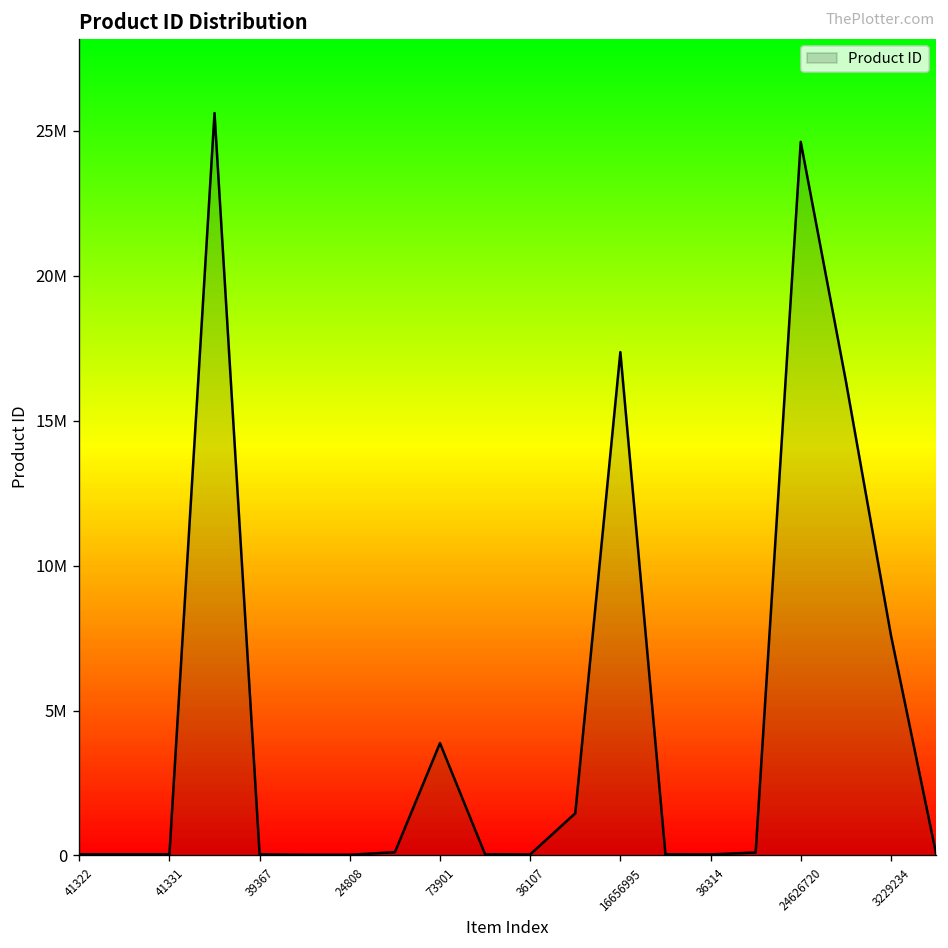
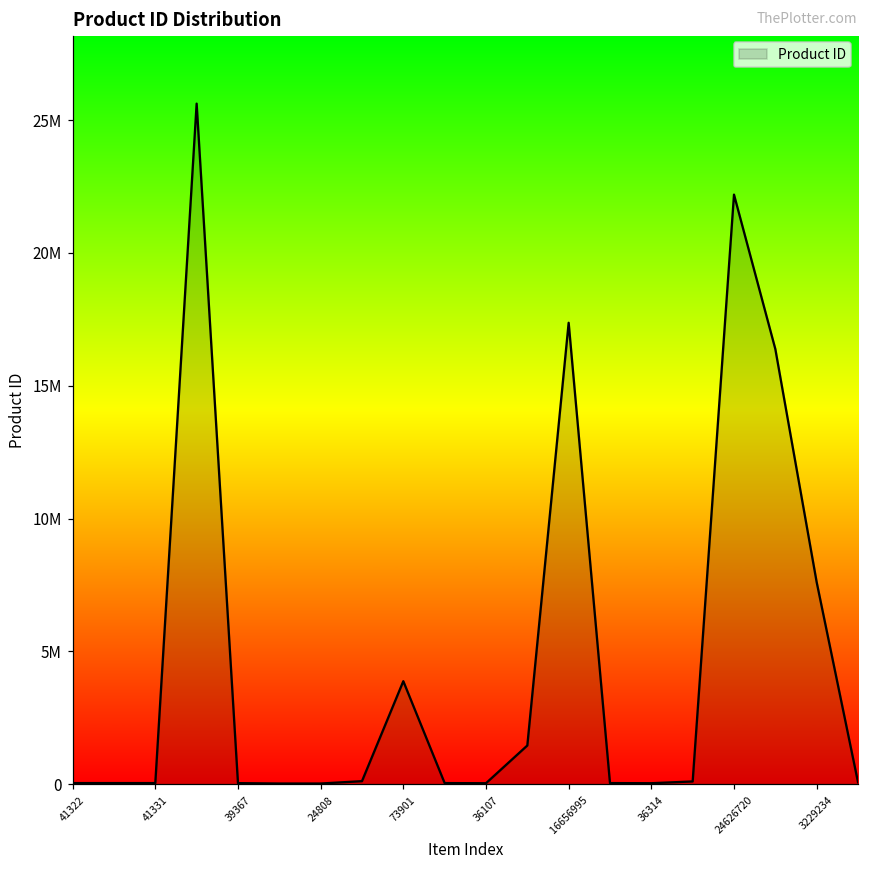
  {
    "41322": 0,
    "41331": 0,
    "39367": 0,
    "24808": 0,
    "73901": 3900000,
    "36107": 0,
    "16656995": 17400000,
    "36314": 0,
-   "24626720": 24600000,
+   "24626720": 22200000,
    "3229234": 7600000
  }
